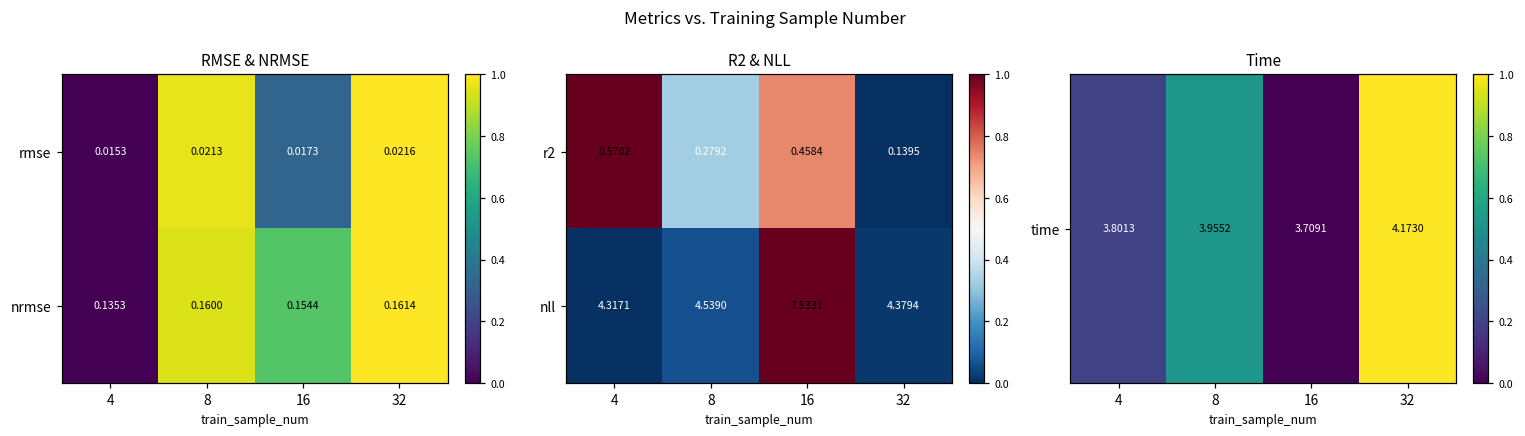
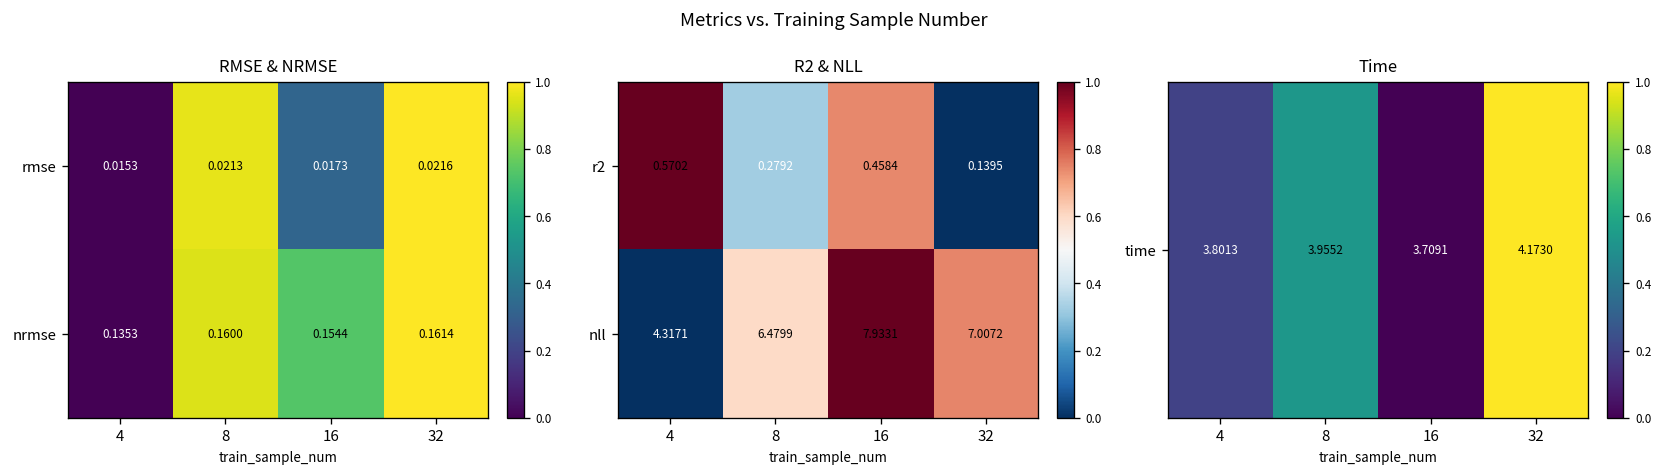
  {
    "RMSE & NRMSE": {
      "rmse": {
        "4": 0.0153,
        "8": 0.0213,
        "16": 0.0173,
        "32": 0.0216
      },
      "nrmse": {
        "4": 0.1353,
        "8": 0.1600,
        "16": 0.1544,
        "32": 0.1614
      }
    },
    "R2 & NLL": {
      "r2": {
        "4": 0.5702,
        "8": 0.2792,
        "16": 0.4584,
        "32": 0.1395
      },
      "nll": {
        "4": 4.3171,
-       "8": 4.5390,
+       "8": 6.4799,
        "16": 7.9331,
-       "32": 4.3794
+       "32": 7.0072
      }
    },
    "Time": {
      "time": {
        "4": 3.8013,
        "8": 3.9552,
        "16": 3.7091,
        "32": 4.1730
      }
    }
  }
